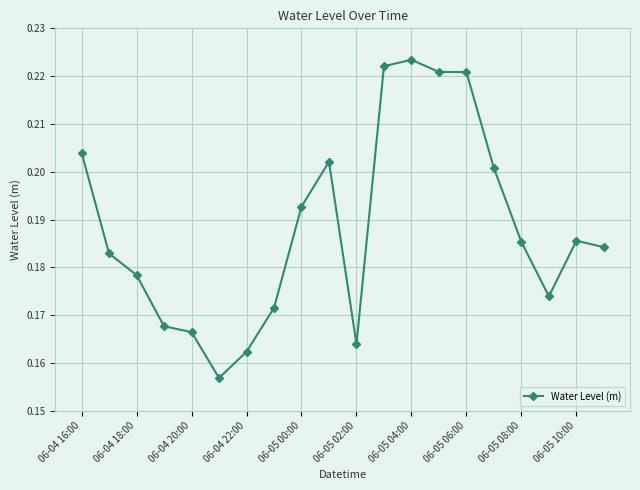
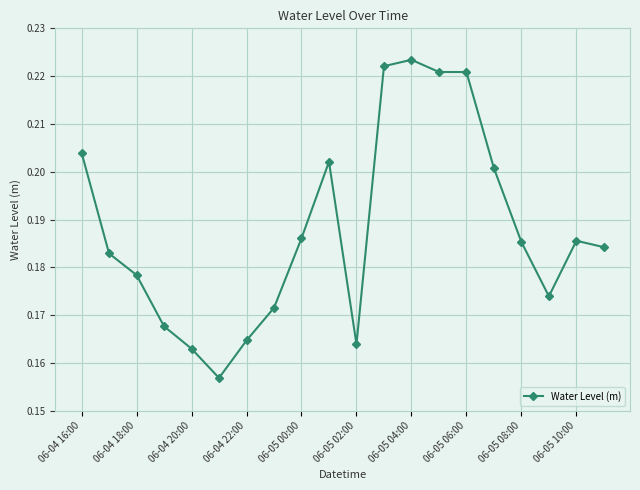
  {
    "06-04 16:00": 0.204,
    "06-04 18:00": 0.178,
-   "06-04 20:00": 0.166,
-   "06-04 22:00": 0.162,
-   "06-05 00:00": 0.193,
+   "06-04 20:00": 0.163,
+   "06-04 22:00": 0.165,
+   "06-05 00:00": 0.186,
    "06-05 02:00": 0.164,
    "06-05 04:00": 0.223,
    "06-05 06:00": 0.221,
    "06-05 08:00": 0.185,
    "06-05 10:00": 0.186
  }
